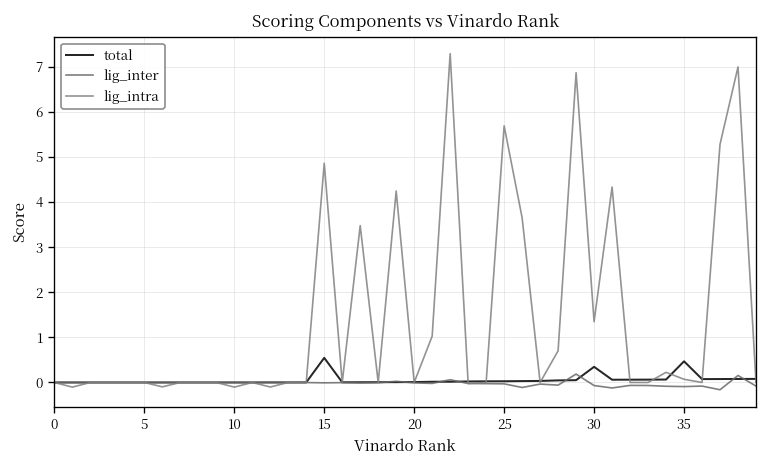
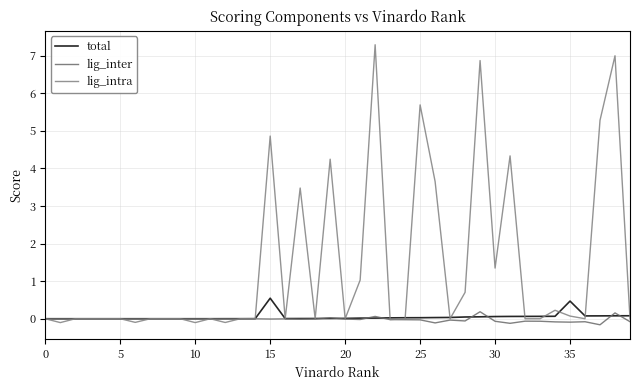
  {
    "total": {
      "15": 0.5,
-     "30": 0.3,
+     "30": 0.1,
      "35": 0.5
    }
  }
